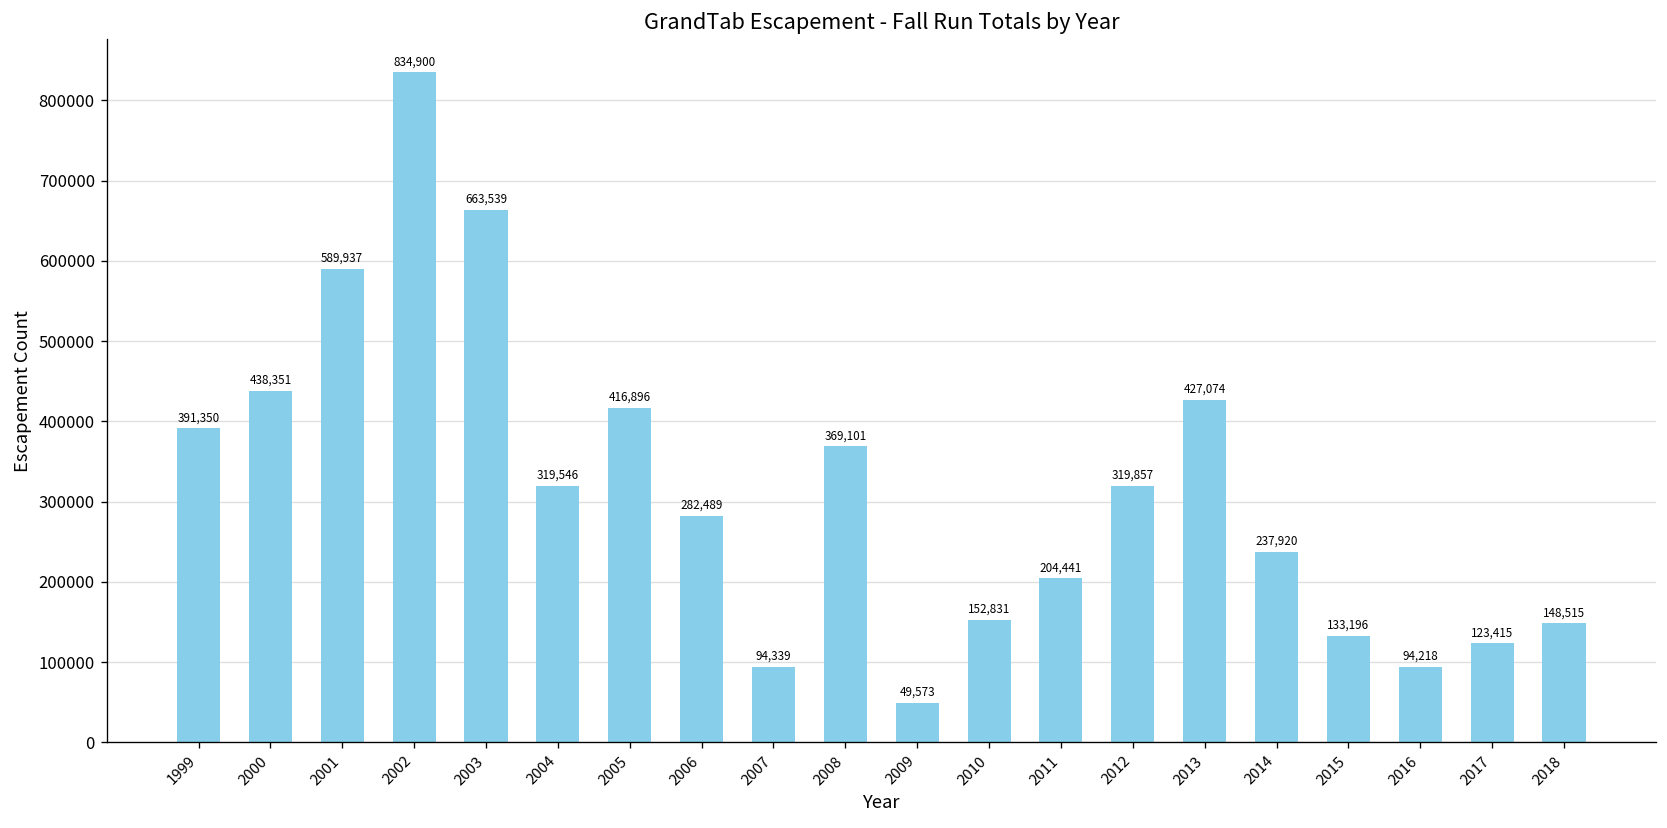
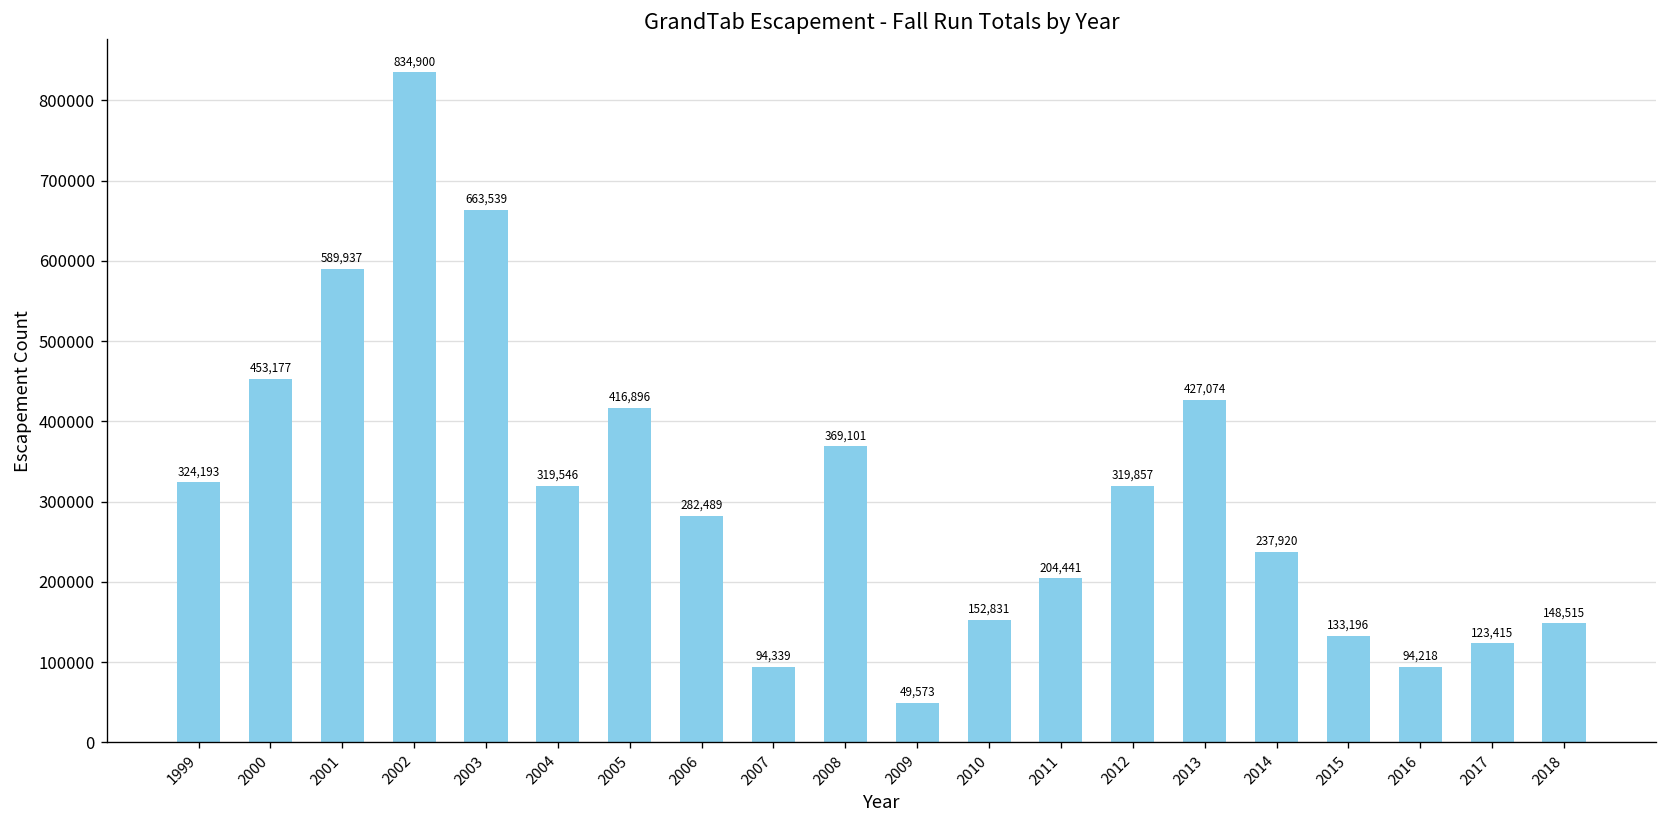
  {
-   "1999": "391,350",
-   "2000": "438,351",
+   "1999": "324,193",
+   "2000": "453,177",
    "2001": "589,937",
    "2002": "834,900",
    "2003": "663,539",
    "2004": "319,546",
    "2005": "416,896",
    "2006": "282,489",
    "2007": "94,339",
    "2008": "369,101",
    "2009": "49,573",
    "2010": "152,831",
    "2011": "204,441",
    "2012": "319,857",
    "2013": "427,074",
    "2014": "237,920",
    "2015": "133,196",
    "2016": "94,218",
    "2017": "123,415",
    "2018": "148,515"
  }
